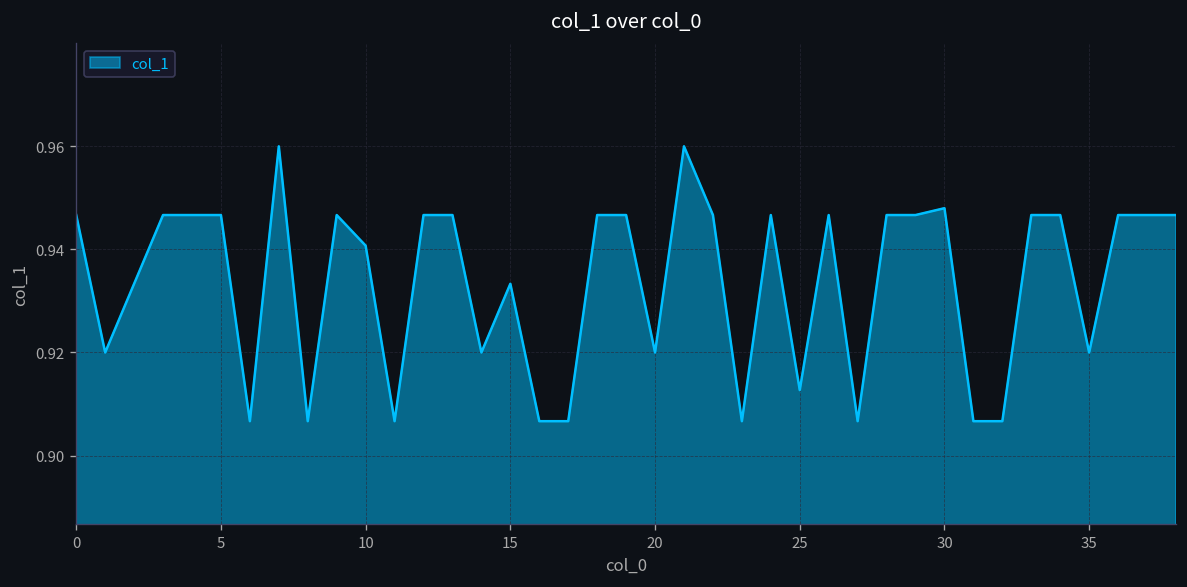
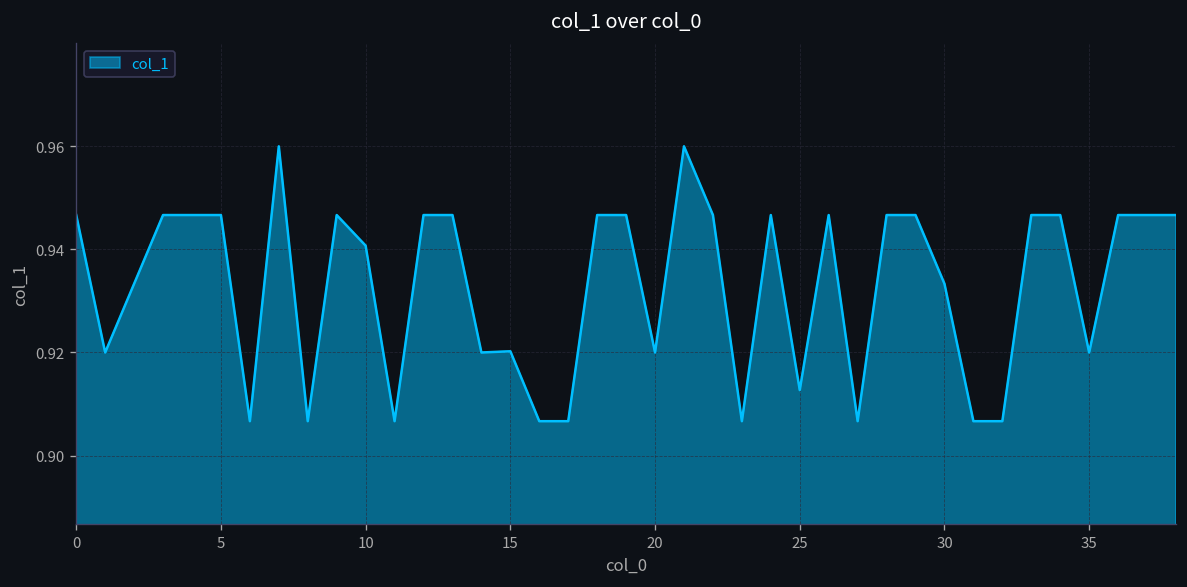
  {
    "0": 0.947,
    "5": 0.947,
    "10": 0.941,
-   "15": 0.933,
+   "15": 0.920,
    "20": 0.920,
    "25": 0.913,
-   "30": 0.948,
+   "30": 0.933,
    "35": 0.920
  }
